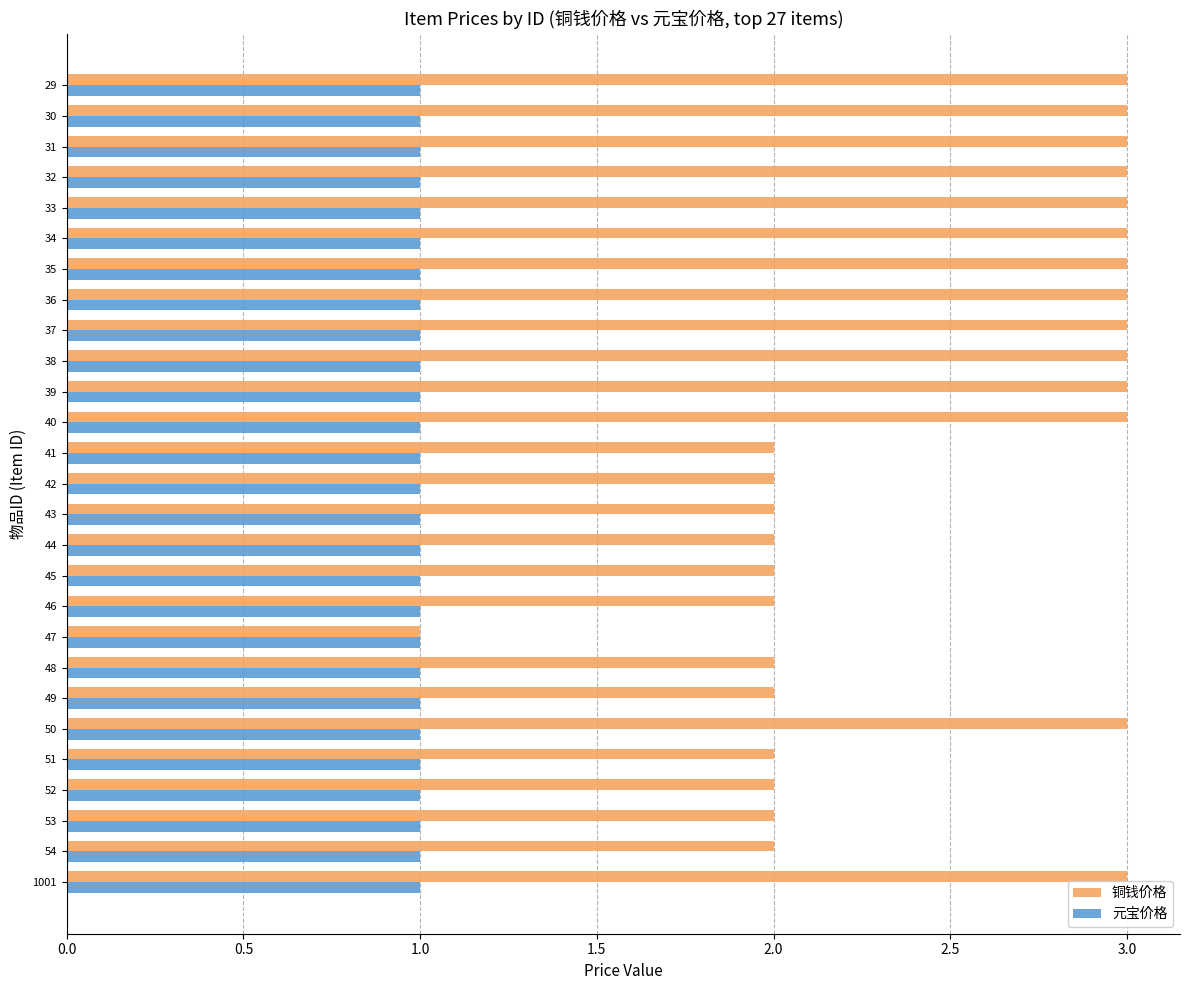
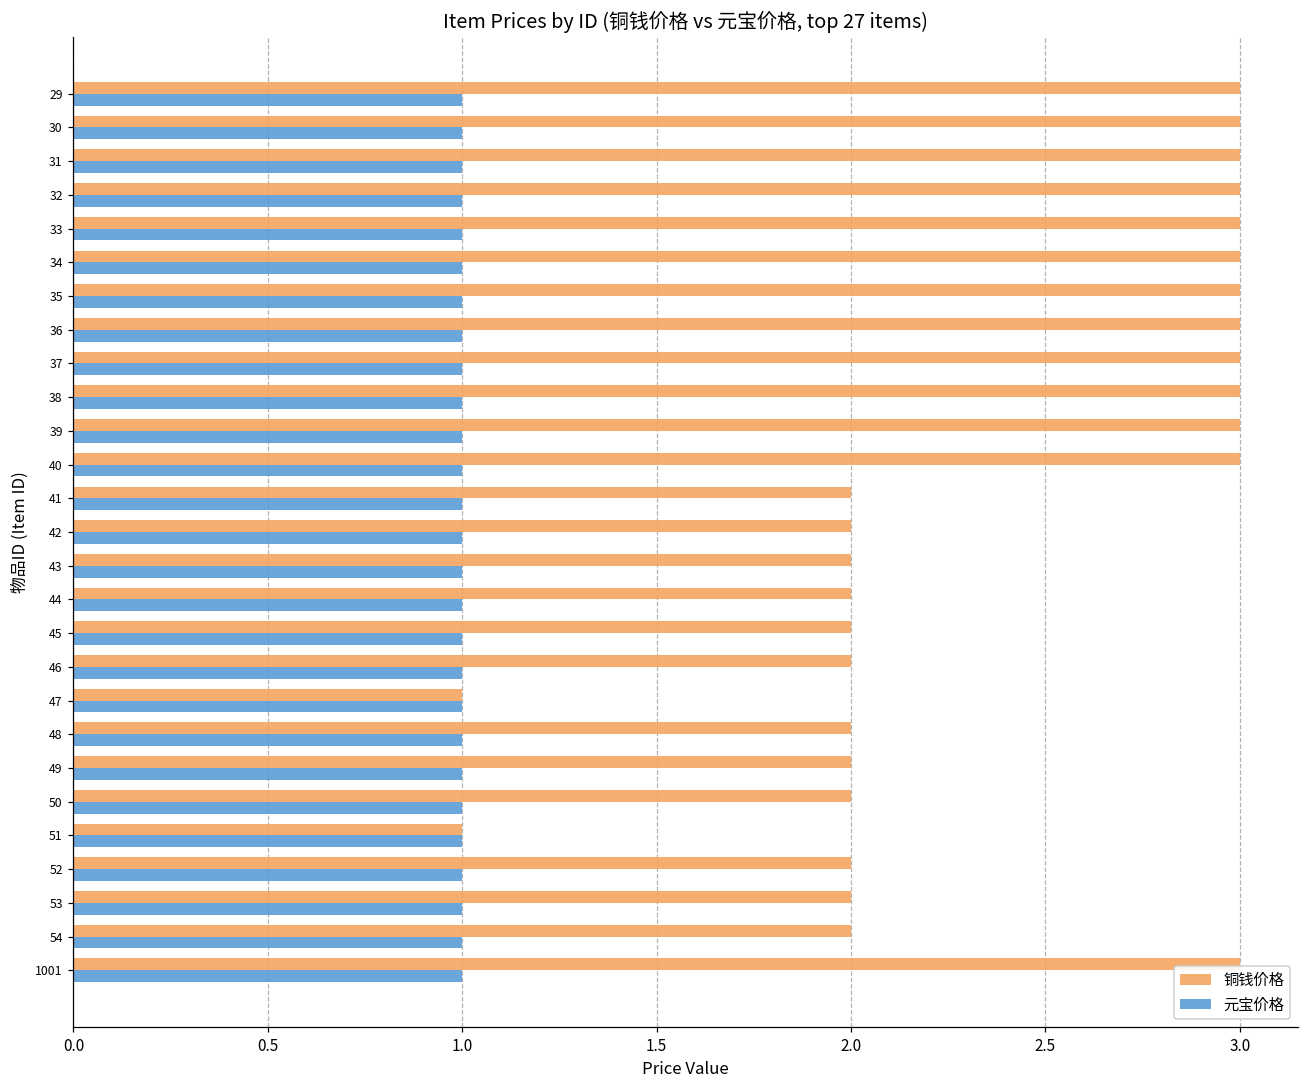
  {
    "铜钱价格": {
      "29": 3,
      "30": 3,
      "31": 3,
      "32": 3,
      "33": 3,
      "34": 3,
      "35": 3,
      "36": 3,
      "37": 3,
      "38": 3,
      "39": 3,
      "40": 3,
      "41": 2,
      "42": 2,
      "43": 2,
      "44": 2,
      "45": 2,
      "46": 2,
      "47": 1,
      "48": 2,
      "49": 2,
-     "50": 3,
-     "51": 2,
+     "50": 2,
+     "51": 1,
      "52": 2,
      "53": 2,
      "54": 2,
      "1001": 3
    },
    "元宝价格": {
      "29": 1,
      "30": 1,
      "31": 1,
      "32": 1,
      "33": 1,
      "34": 1,
      "35": 1,
      "36": 1,
      "37": 1,
      "38": 1,
      "39": 1,
      "40": 1,
      "41": 1,
      "42": 1,
      "43": 1,
      "44": 1,
      "45": 1,
      "46": 1,
      "47": 1,
      "48": 1,
      "49": 1,
      "50": 1,
      "51": 1,
      "52": 1,
      "53": 1,
      "54": 1,
      "1001": 1
    }
  }
